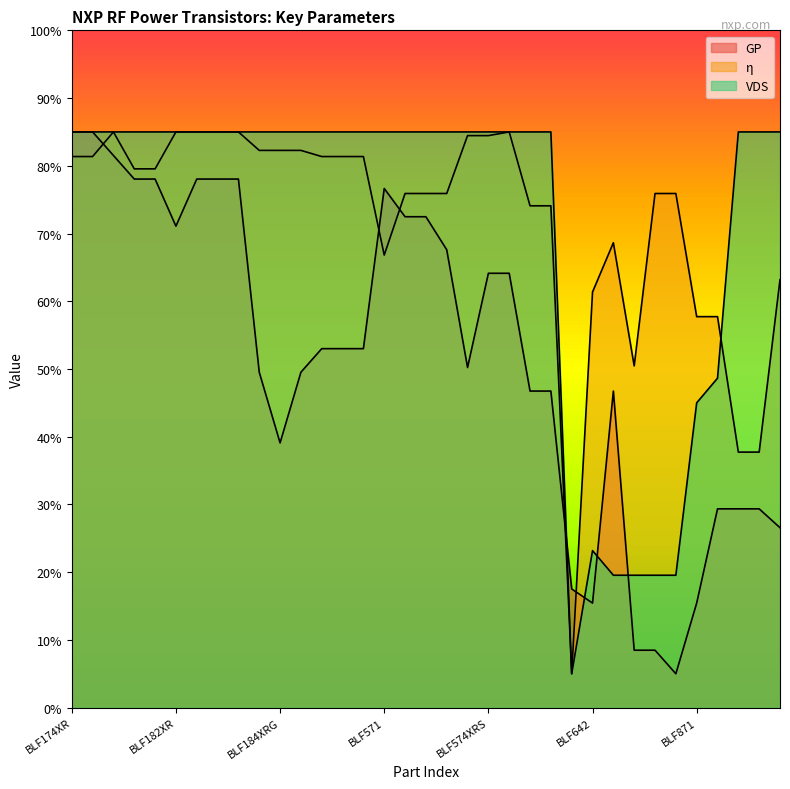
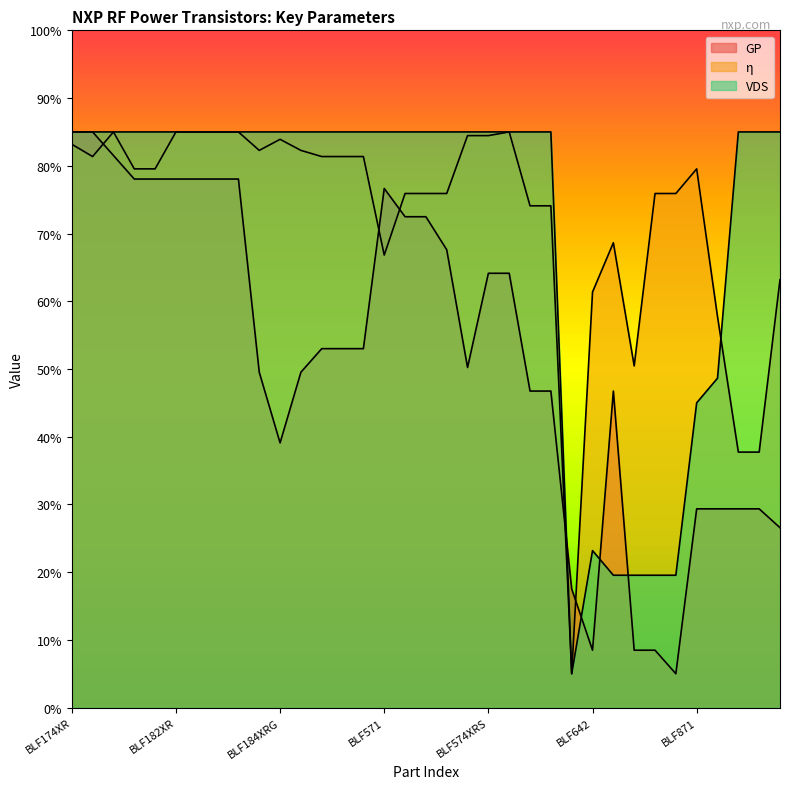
  {
    "GP": {
-     "BLF182XR": "71%",
+     "BLF182XR": "78%",
      "BLF184XRG": "39%",
      "BLF571": "77%",
      "BLF574XRS": "64%",
-     "BLF642": "15%",
-     "BLF871": "15%"
+     "BLF642": "8%",
+     "BLF871": "29%"
    },
    "η": {
-     "BLF174XR": "81%",
-     "BLF184XRG": "82%",
+     "BLF174XR": "83%",
+     "BLF184XRG": "84%",
      "BLF571": "67%",
      "BLF574XRS": "84%",
      "BLF642": "61%",
-     "BLF871": "58%"
+     "BLF871": "80%"
    },
    "VDS": {
      "BLF184XRG": "85%",
      "BLF571": "85%",
      "BLF574XRS": "85%",
      "BLF642": "23%",
      "BLF871": "45%"
    }
  }
